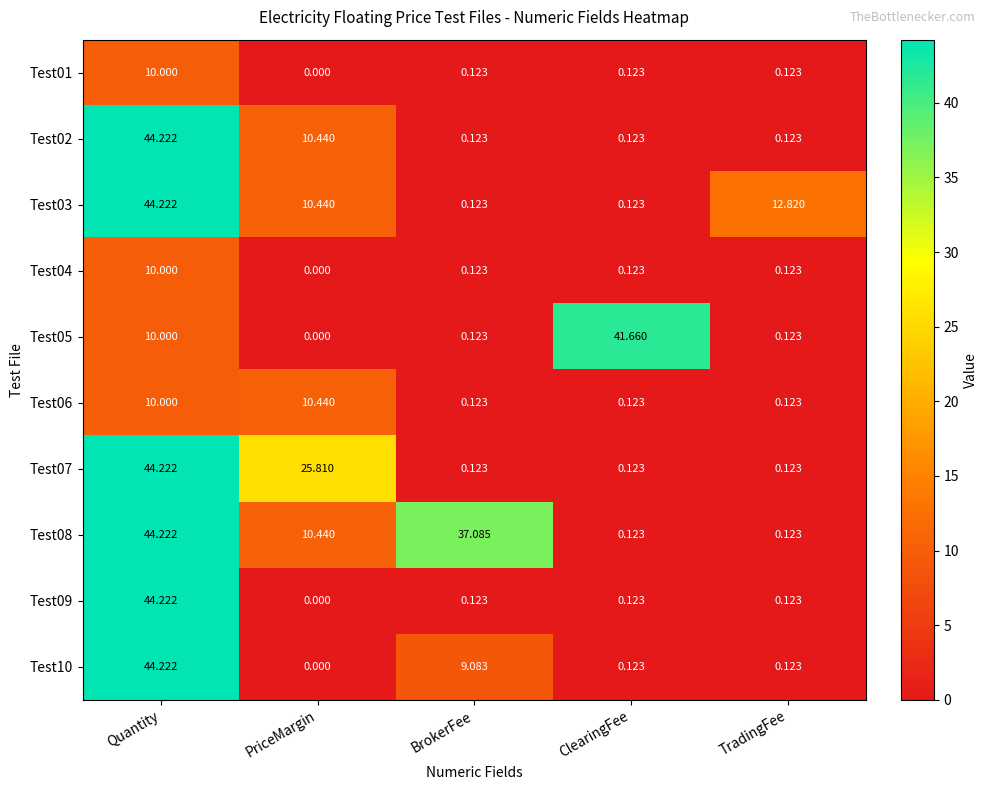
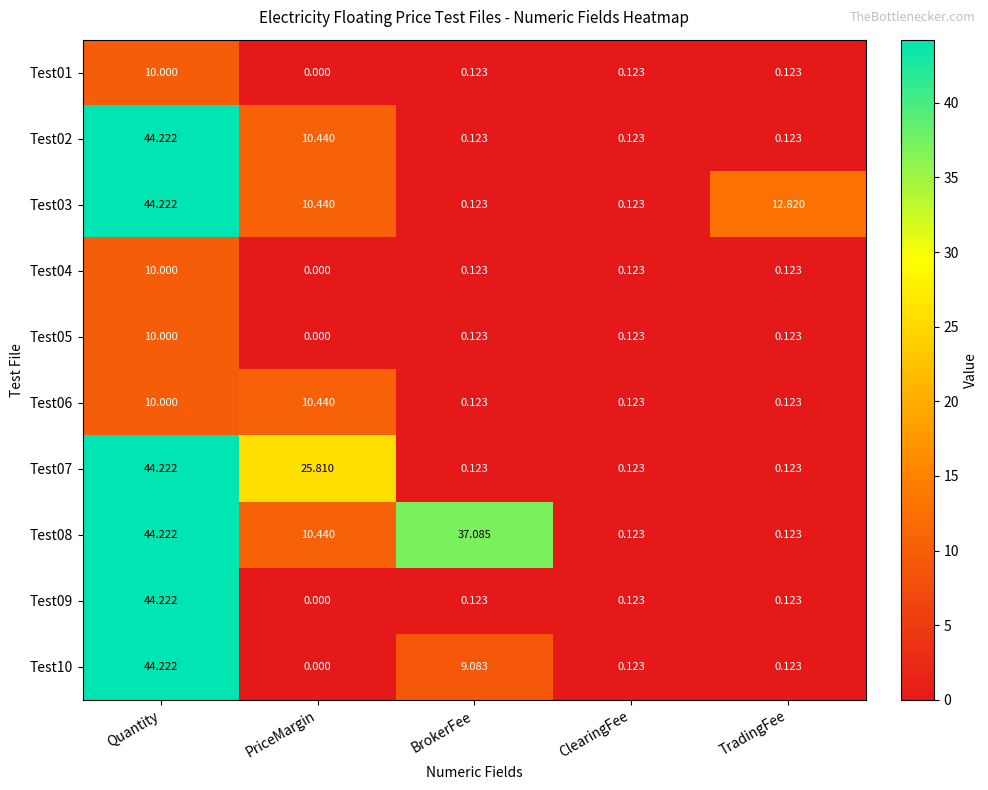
  {
    "Test01": {
      "Quantity": 10.000,
      "PriceMargin": 0.000,
      "BrokerFee": 0.123,
      "ClearingFee": 0.123,
      "TradingFee": 0.123
    },
    "Test02": {
      "Quantity": 44.222,
      "PriceMargin": 10.440,
      "BrokerFee": 0.123,
      "ClearingFee": 0.123,
      "TradingFee": 0.123
    },
    "Test03": {
      "Quantity": 44.222,
      "PriceMargin": 10.440,
      "BrokerFee": 0.123,
      "ClearingFee": 0.123,
      "TradingFee": 12.820
    },
    "Test04": {
      "Quantity": 10.000,
      "PriceMargin": 0.000,
      "BrokerFee": 0.123,
      "ClearingFee": 0.123,
      "TradingFee": 0.123
    },
    "Test05": {
      "Quantity": 10.000,
      "PriceMargin": 0.000,
      "BrokerFee": 0.123,
-     "ClearingFee": 41.660,
+     "ClearingFee": 0.123,
      "TradingFee": 0.123
    },
    "Test06": {
      "Quantity": 10.000,
      "PriceMargin": 10.440,
      "BrokerFee": 0.123,
      "ClearingFee": 0.123,
      "TradingFee": 0.123
    },
    "Test07": {
      "Quantity": 44.222,
      "PriceMargin": 25.810,
      "BrokerFee": 0.123,
      "ClearingFee": 0.123,
      "TradingFee": 0.123
    },
    "Test08": {
      "Quantity": 44.222,
      "PriceMargin": 10.440,
      "BrokerFee": 37.085,
      "ClearingFee": 0.123,
      "TradingFee": 0.123
    },
    "Test09": {
      "Quantity": 44.222,
      "PriceMargin": 0.000,
      "BrokerFee": 0.123,
      "ClearingFee": 0.123,
      "TradingFee": 0.123
    },
    "Test10": {
      "Quantity": 44.222,
      "PriceMargin": 0.000,
      "BrokerFee": 9.083,
      "ClearingFee": 0.123,
      "TradingFee": 0.123
    }
  }
